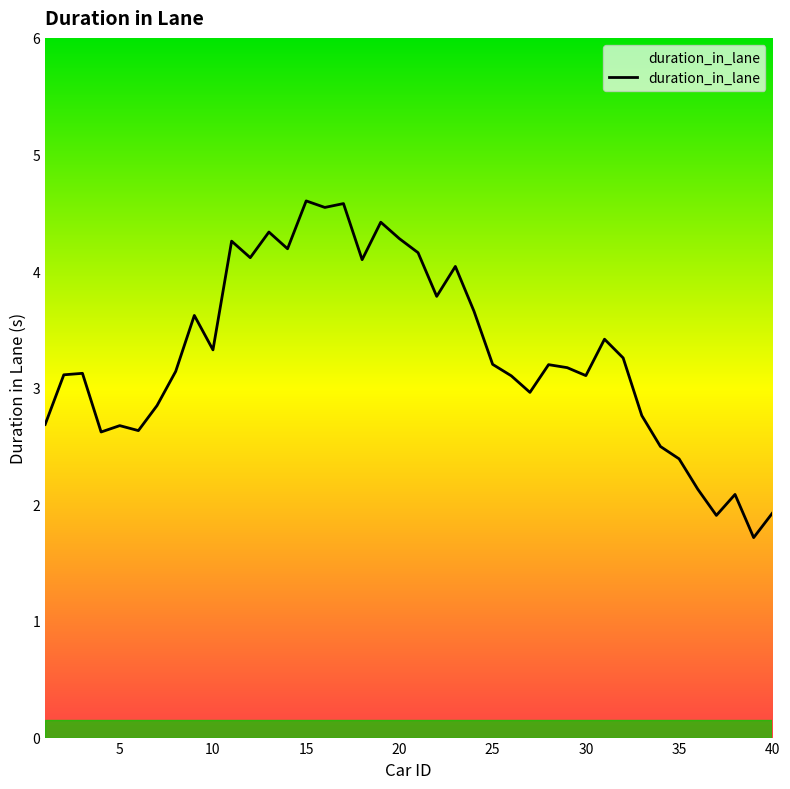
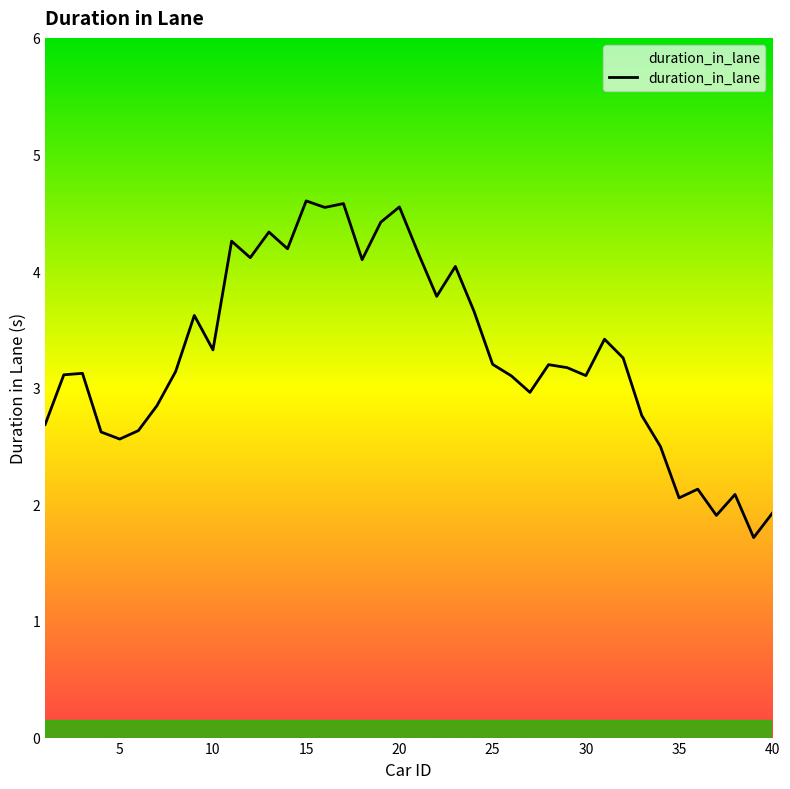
  {
-   "5": 2.68,
+   "5": 2.56,
    "10": 3.32,
    "15": 4.60,
-   "20": 4.28,
+   "20": 4.55,
    "25": 3.20,
    "30": 3.10,
-   "35": 2.39,
+   "35": 2.06,
    "40": 1.92
  }
